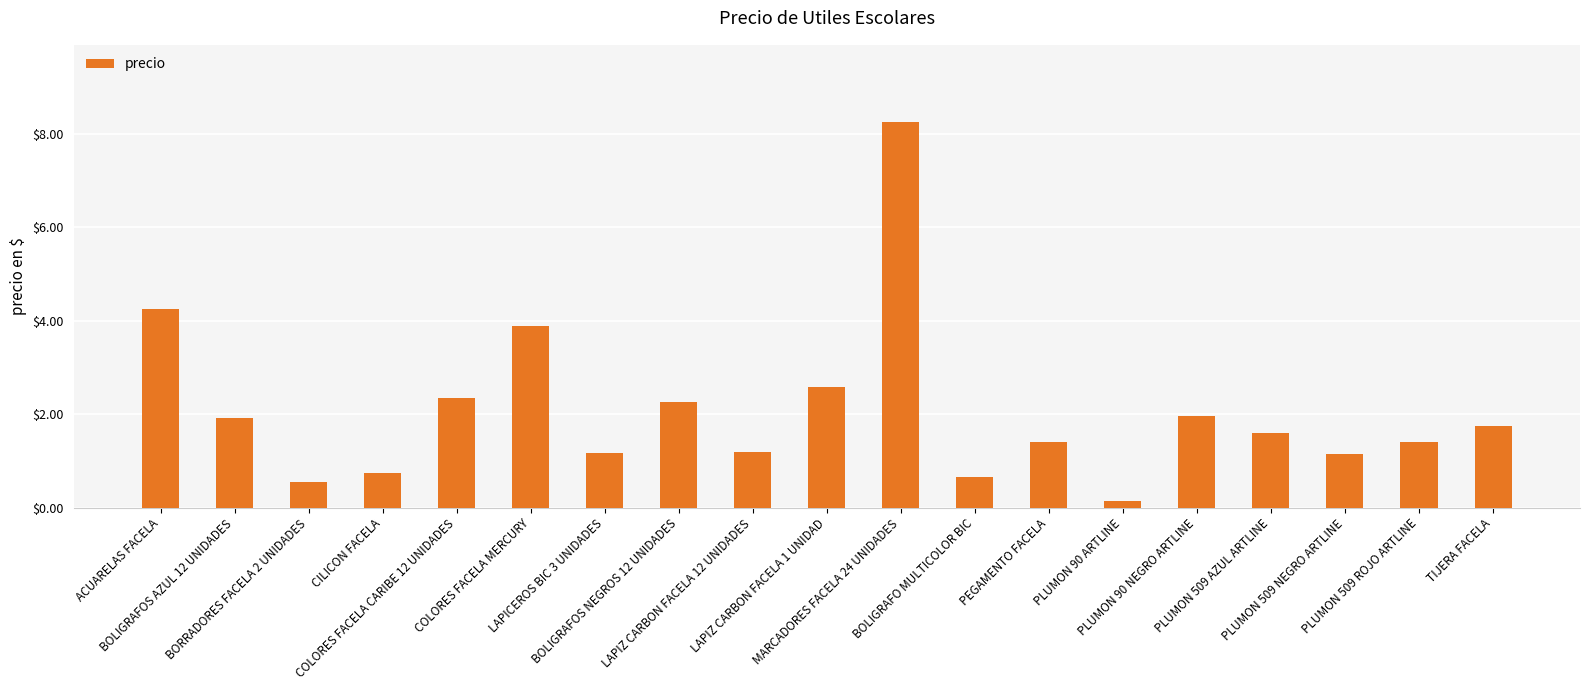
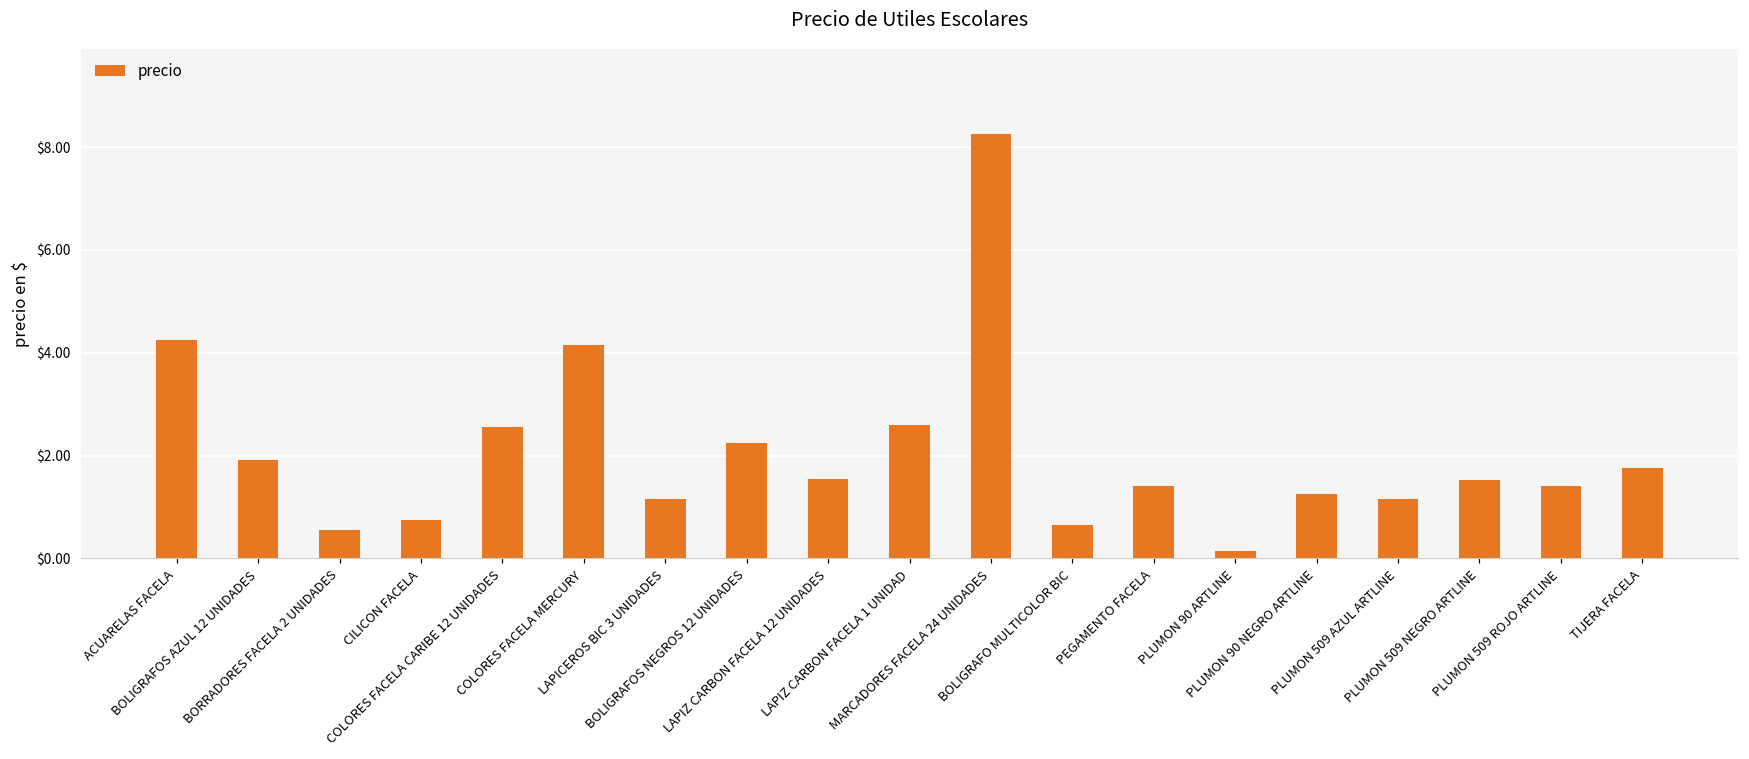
  {
    "ACUARELAS FACELA": "$4.3",
    "BOLIGRAFOS AZUL 12 UNIDADES": "$1.9",
    "BORRADORES FACELA 2 UNIDADES": "$0.6",
    "CILICON FACELA": "$0.8",
-   "COLORES FACELA CARIBE 12 UNIDADES": "$2.4",
-   "COLORES FACELA MERCURY": "$3.9",
+   "COLORES FACELA CARIBE 12 UNIDADES": "$2.6",
+   "COLORES FACELA MERCURY": "$4.2",
    "LAPICEROS BIC 3 UNIDADES": "$1.2",
    "BOLIGRAFOS NEGROS 12 UNIDADES": "$2.3",
-   "LAPIZ CARBON FACELA 12 UNIDADES": "$1.2",
+   "LAPIZ CARBON FACELA 12 UNIDADES": "$1.6",
    "LAPIZ CARBON FACELA 1 UNIDAD": "$2.6",
    "MARCADORES FACELA 24 UNIDADES": "$8.3",
    "BOLIGRAFO MULTICOLOR BIC": "$0.7",
    "PEGAMENTO FACELA": "$1.4",
    "PLUMON 90 ARTLINE": "$0.1",
-   "PLUMON 90 NEGRO ARTLINE": "$2.0",
-   "PLUMON 509 AZUL ARTLINE": "$1.6",
-   "PLUMON 509 NEGRO ARTLINE": "$1.2",
+   "PLUMON 90 NEGRO ARTLINE": "$1.3",
+   "PLUMON 509 AZUL ARTLINE": "$1.2",
+   "PLUMON 509 NEGRO ARTLINE": "$1.5",
    "PLUMON 509 ROJO ARTLINE": "$1.4",
    "TIJERA FACELA": "$1.8"
  }
